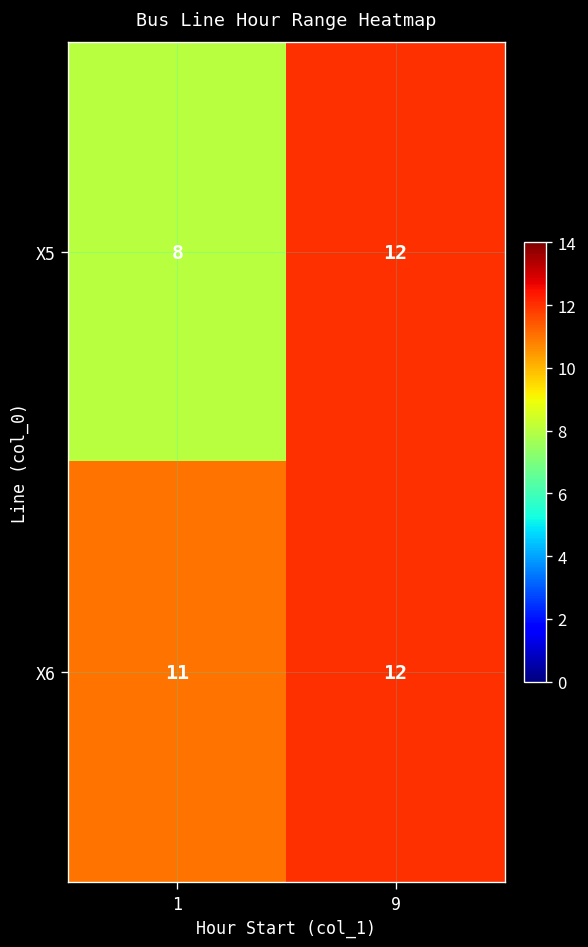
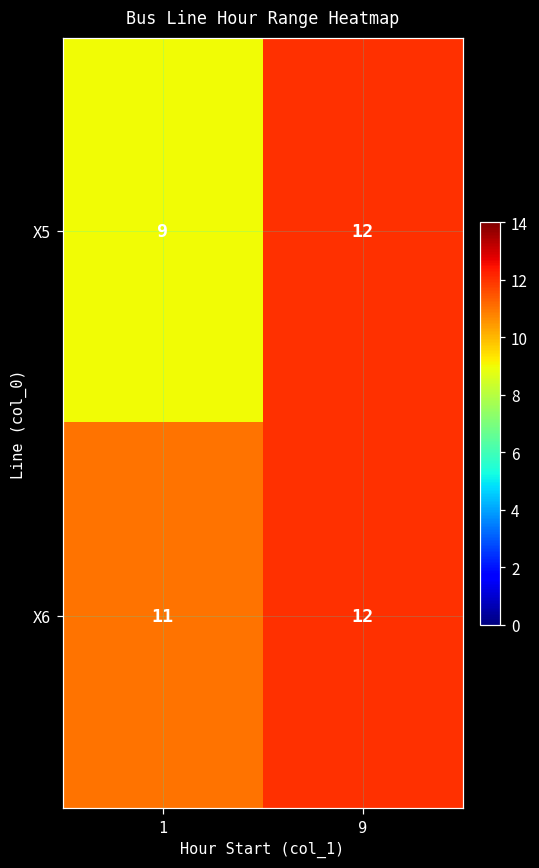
  {
    "X5": {
-     "1": 8,
+     "1": 9,
      "9": 12
    },
    "X6": {
      "1": 11,
      "9": 12
    }
  }
